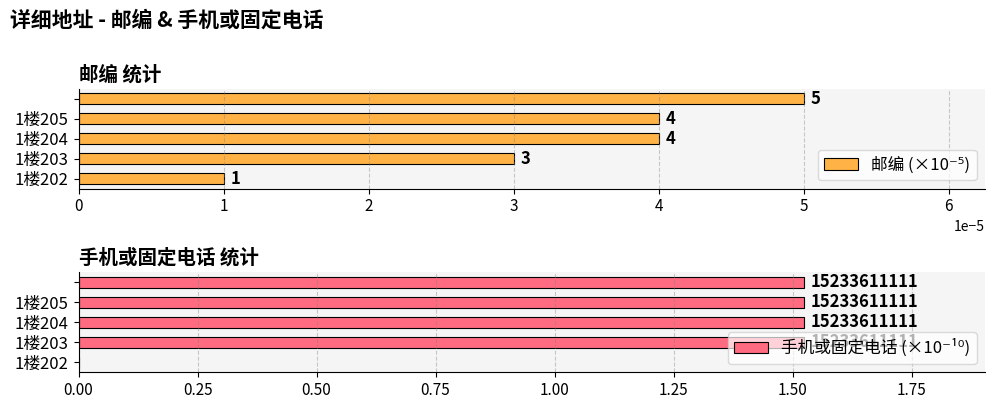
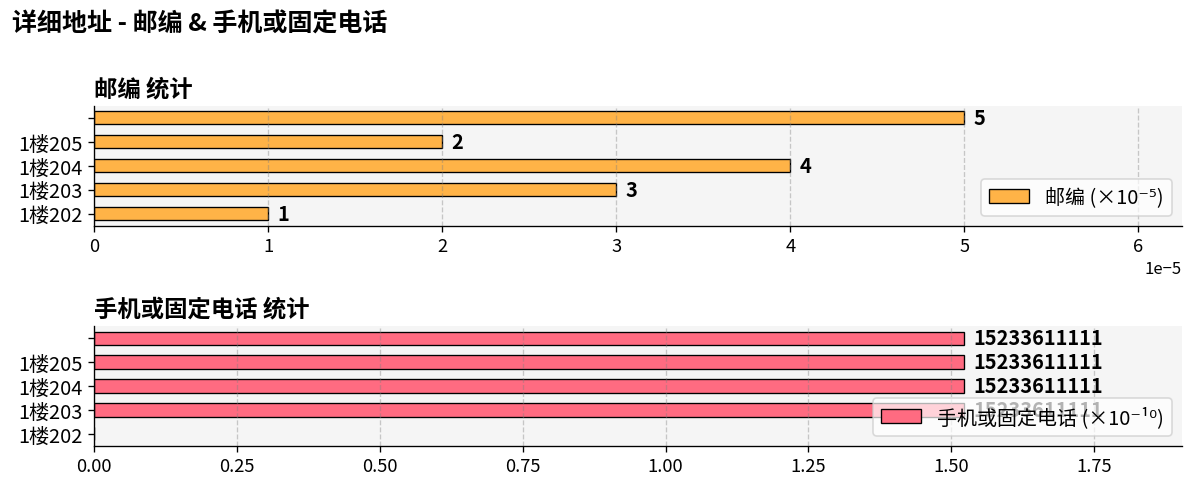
  {
    "邮编 统计": {
-     "1楼205": 4
+     "1楼205": 2
    },
    "手机或固定电话 统计": {
      "1楼202": 0.00
    }
  }
